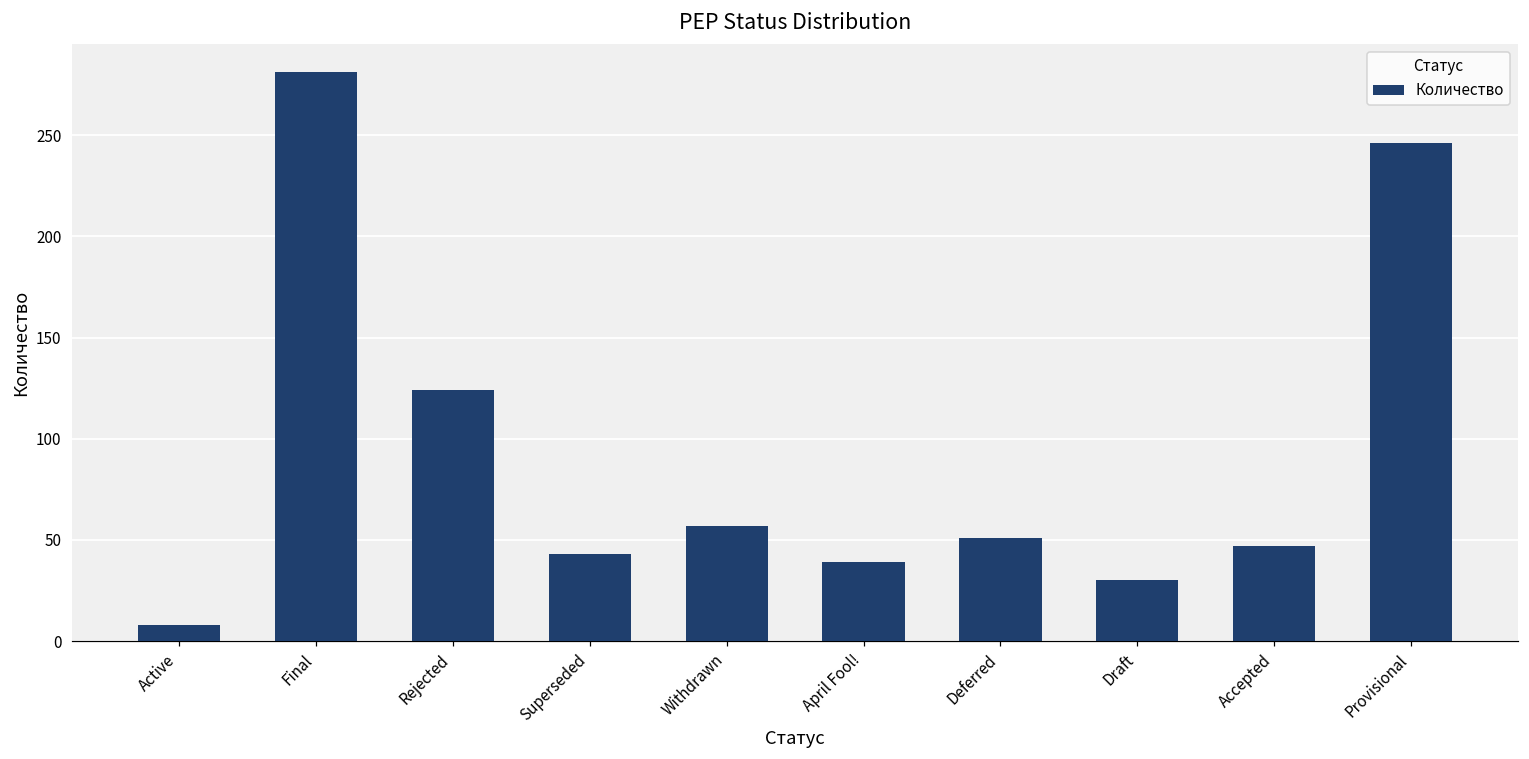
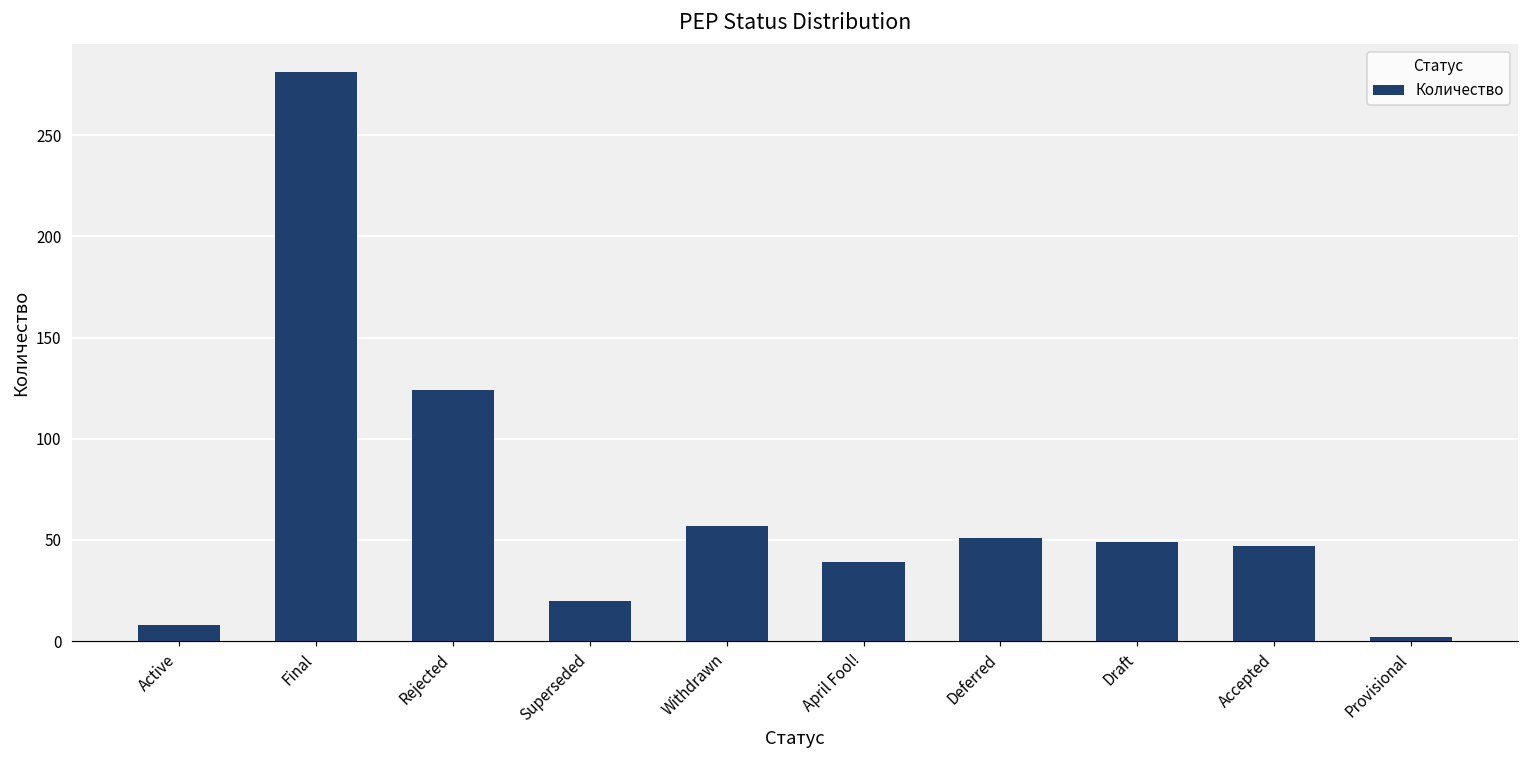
  {
    "Active": 8,
    "Final": 281,
    "Rejected": 124,
-   "Superseded": 43,
+   "Superseded": 20,
    "Withdrawn": 57,
    "April Fool!": 39,
    "Deferred": 51,
-   "Draft": 30,
+   "Draft": 49,
    "Accepted": 47,
-   "Provisional": 246
+   "Provisional": 2
  }
